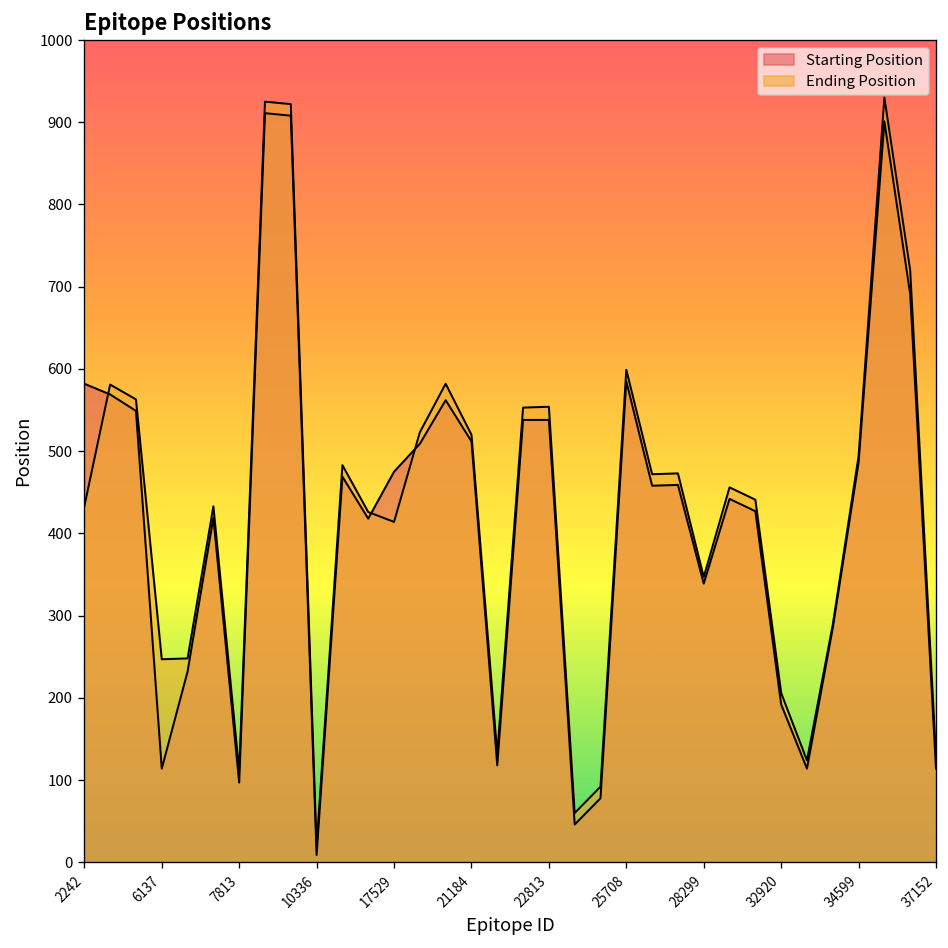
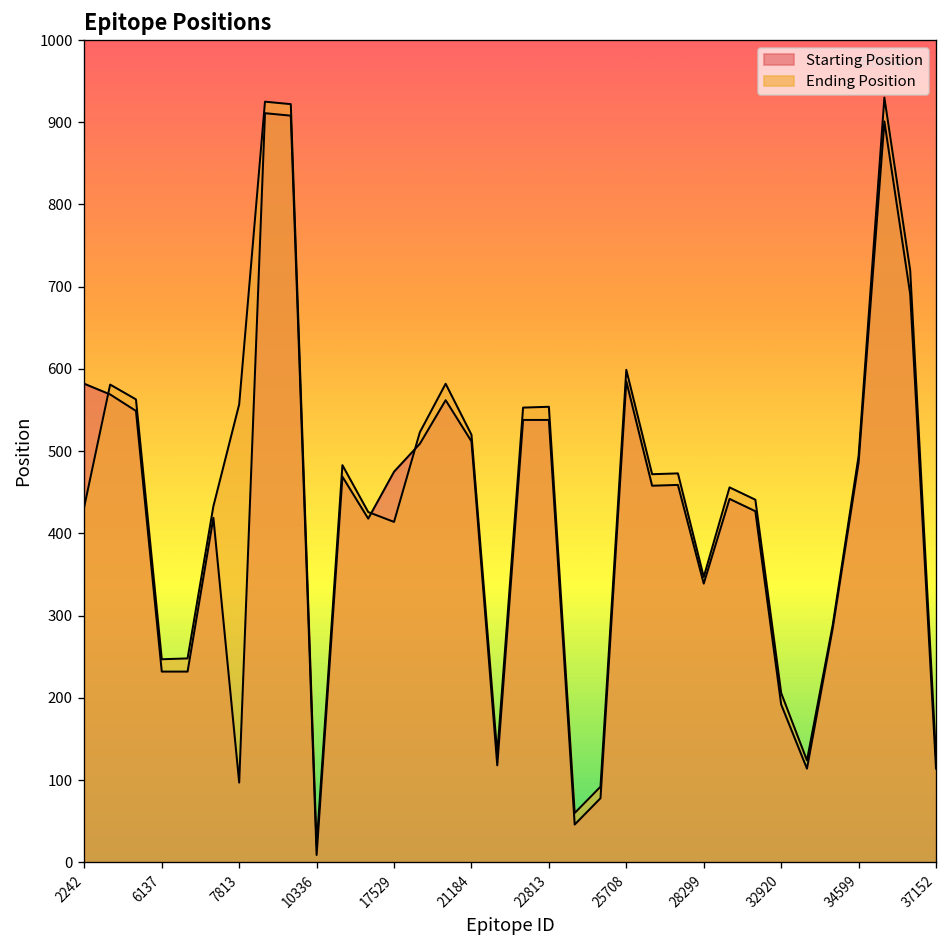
  {
    "Starting Position": {
      "2242": 580,
-     "6137": 110,
+     "6137": 230,
      "7813": 100,
      "10336": 10,
      "17529": 480,
      "21184": 510,
      "22813": 540,
      "25708": 590,
      "28299": 340,
      "32920": 190,
      "34599": 490,
      "37152": 110
    },
    "Ending Position": {
      "2242": 430,
      "6137": 250,
-     "7813": 110,
+     "7813": 560,
      "10336": 20,
      "17529": 410,
      "21184": 520,
      "22813": 550,
      "25708": 600,
      "28299": 350,
      "32920": 210,
      "34599": 490,
      "37152": 130
    }
  }
